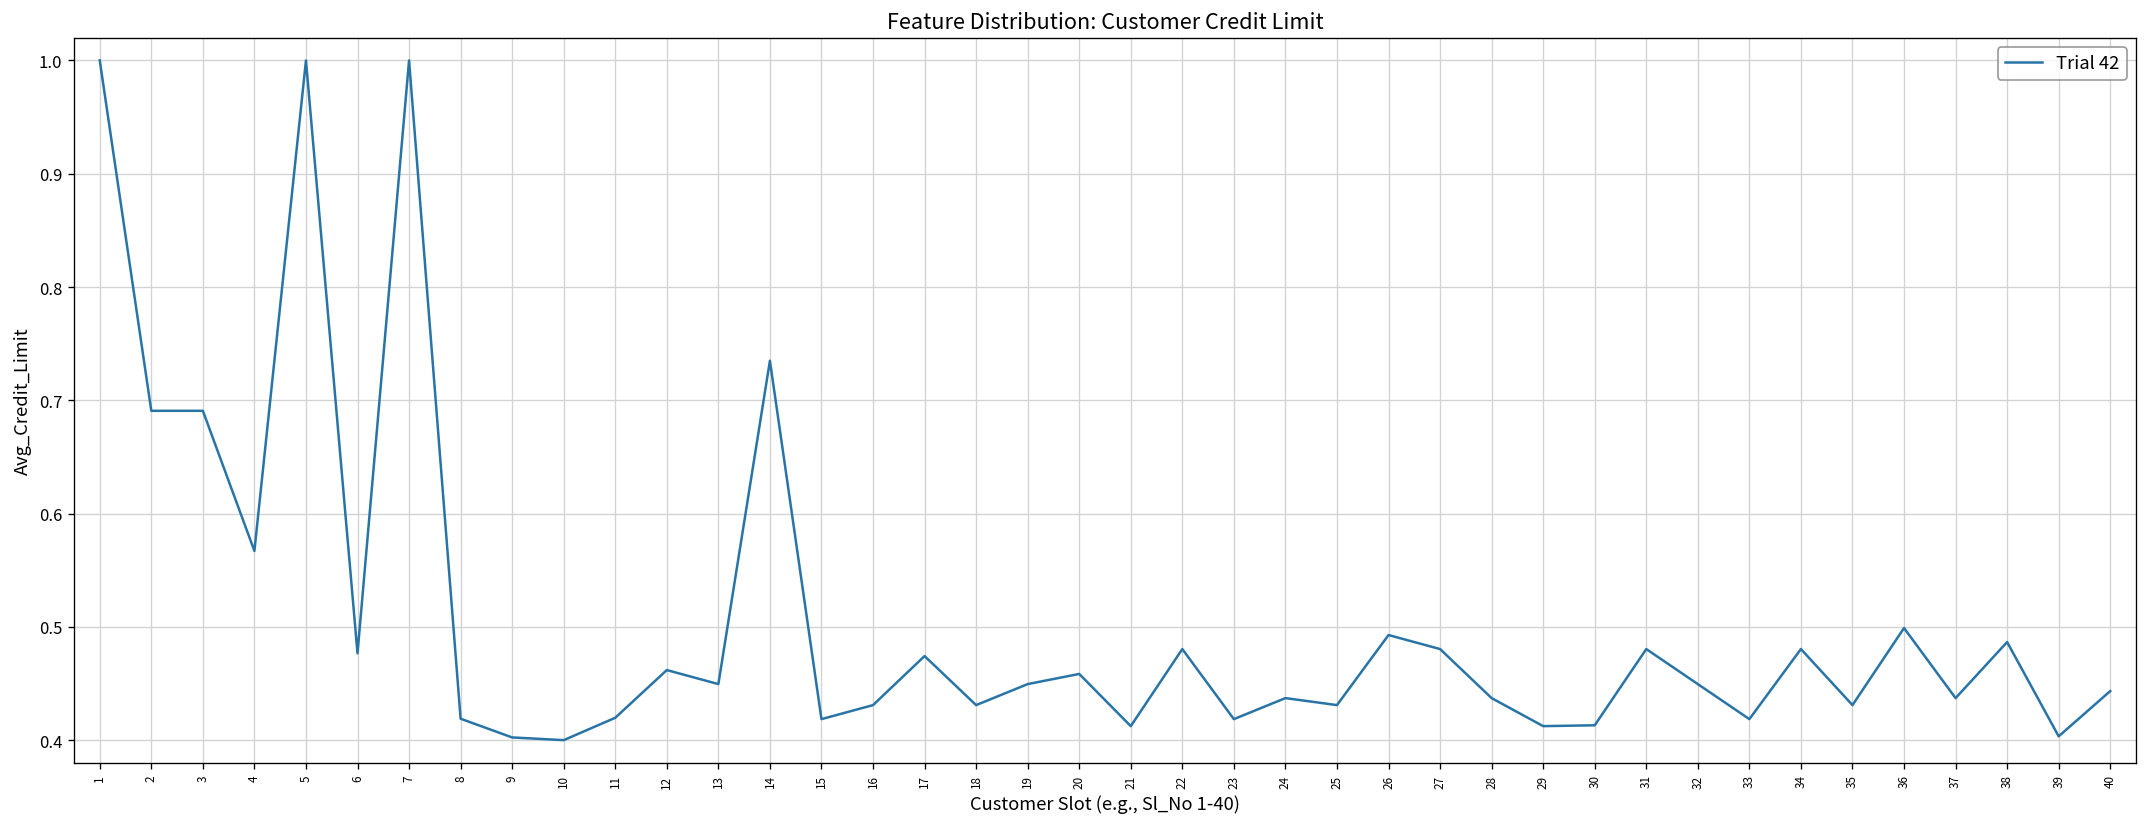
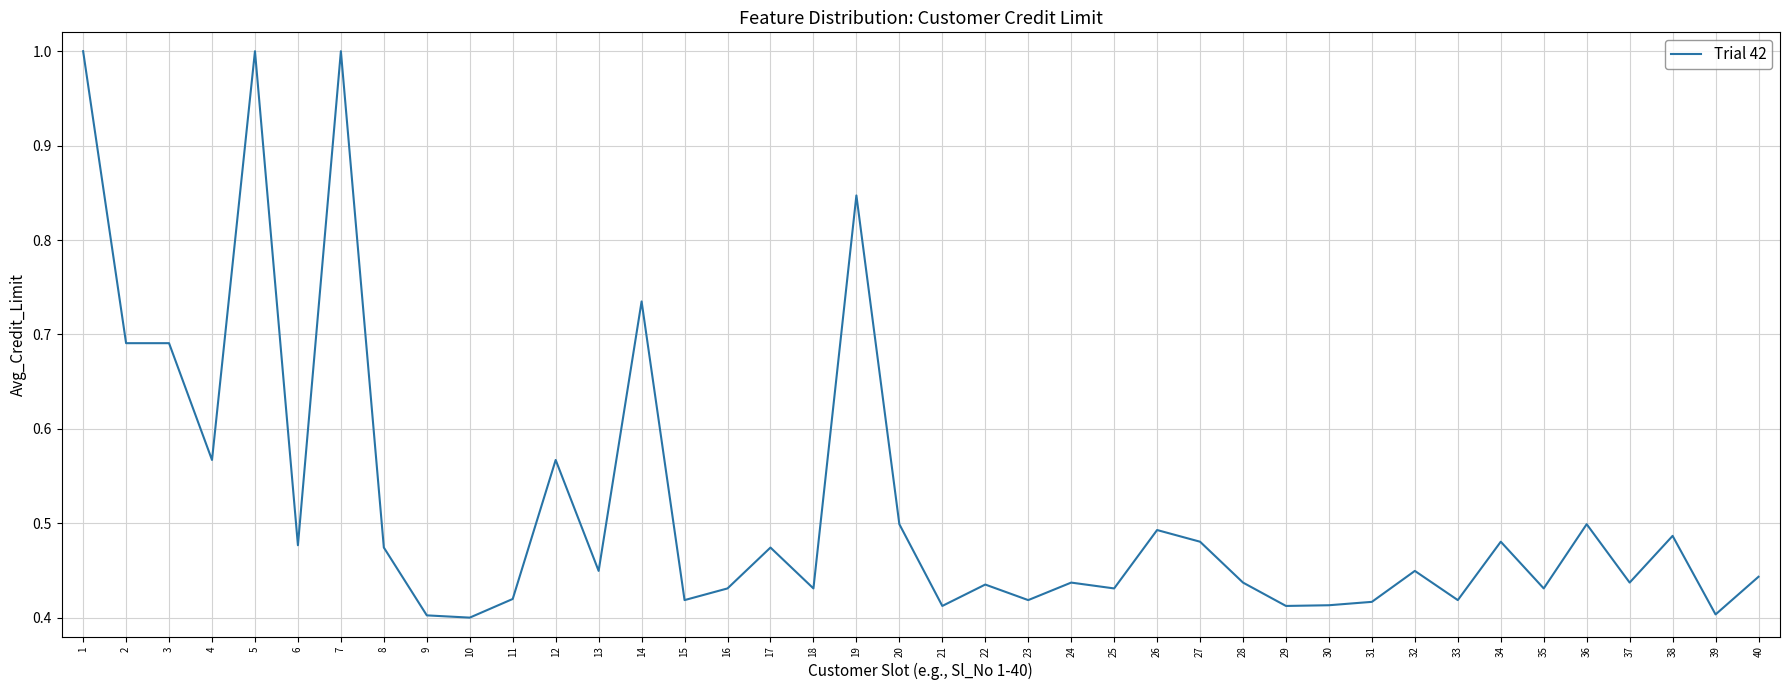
  {
    "1": 1.00,
    "2": 0.69,
    "3": 0.69,
    "4": 0.57,
    "5": 1.00,
    "6": 0.48,
    "7": 1.00,
-   "8": 0.42,
+   "8": 0.47,
    "9": 0.40,
    "10": 0.40,
    "11": 0.42,
-   "12": 0.46,
+   "12": 0.57,
    "13": 0.45,
    "14": 0.73,
    "15": 0.42,
    "16": 0.43,
    "17": 0.47,
    "18": 0.43,
-   "19": 0.45,
-   "20": 0.46,
+   "19": 0.85,
+   "20": 0.50,
    "21": 0.41,
-   "22": 0.48,
+   "22": 0.44,
    "23": 0.42,
    "24": 0.44,
    "25": 0.43,
    "26": 0.49,
    "27": 0.48,
    "28": 0.44,
    "29": 0.41,
    "30": 0.41,
-   "31": 0.48,
+   "31": 0.42,
    "32": 0.45,
    "33": 0.42,
    "34": 0.48,
    "35": 0.43,
    "36": 0.50,
    "37": 0.44,
    "38": 0.49,
    "39": 0.40,
    "40": 0.44
  }
